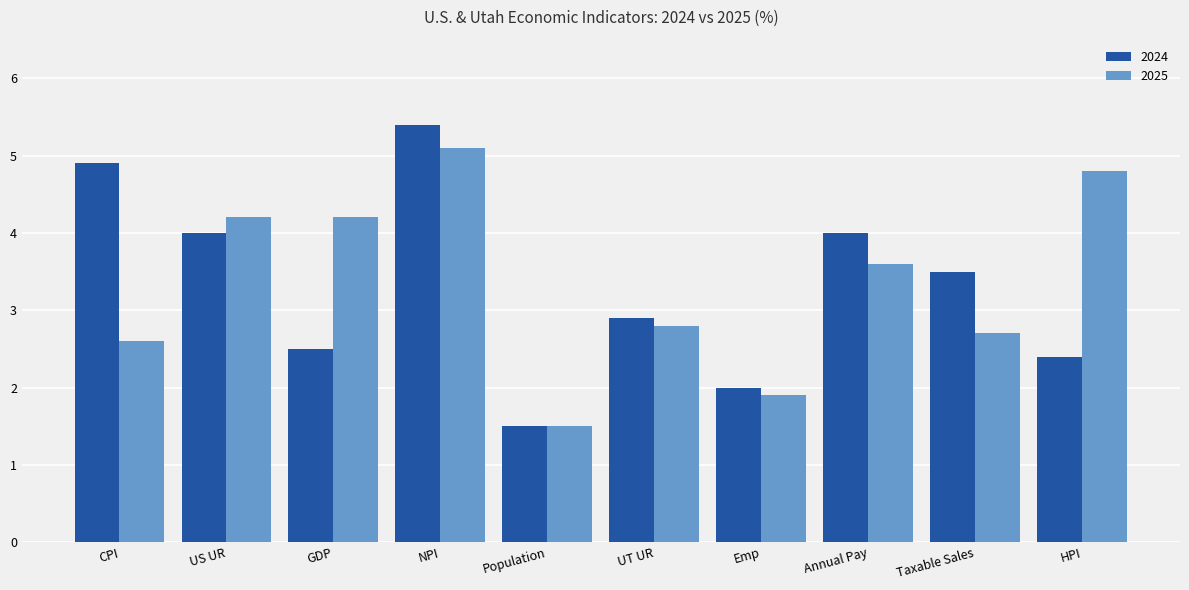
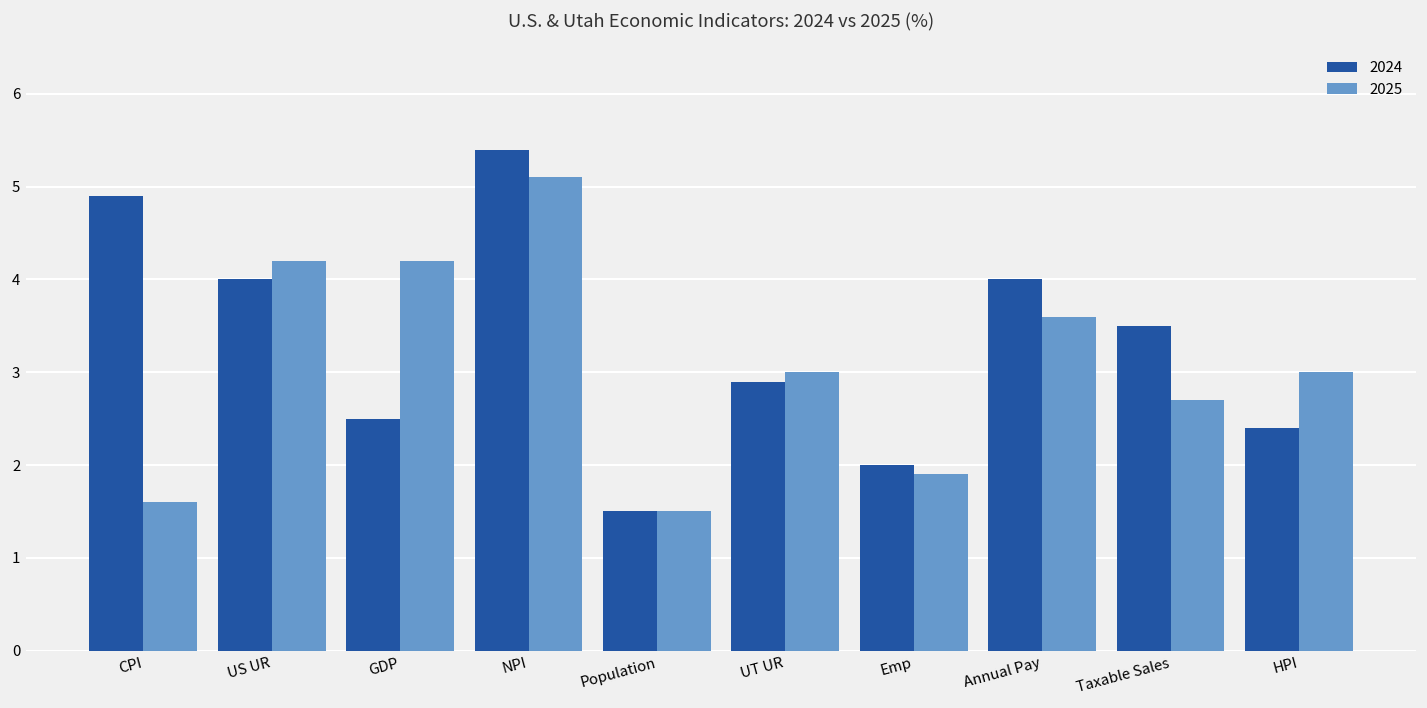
  {
    "2024": {
      "CPI": 4.9,
      "US UR": 4.0,
      "GDP": 2.5,
      "NPI": 5.4,
      "Population": 1.5,
      "UT UR": 2.9,
      "Emp": 2.0,
      "Annual Pay": 4.0,
      "Taxable Sales": 3.5,
      "HPI": 2.4
    },
    "2025": {
-     "CPI": 2.6,
+     "CPI": 1.6,
      "US UR": 4.2,
      "GDP": 4.2,
      "NPI": 5.1,
      "Population": 1.5,
-     "UT UR": 2.8,
+     "UT UR": 3.0,
      "Emp": 1.9,
      "Annual Pay": 3.6,
      "Taxable Sales": 2.7,
-     "HPI": 4.8
+     "HPI": 3.0
    }
  }
